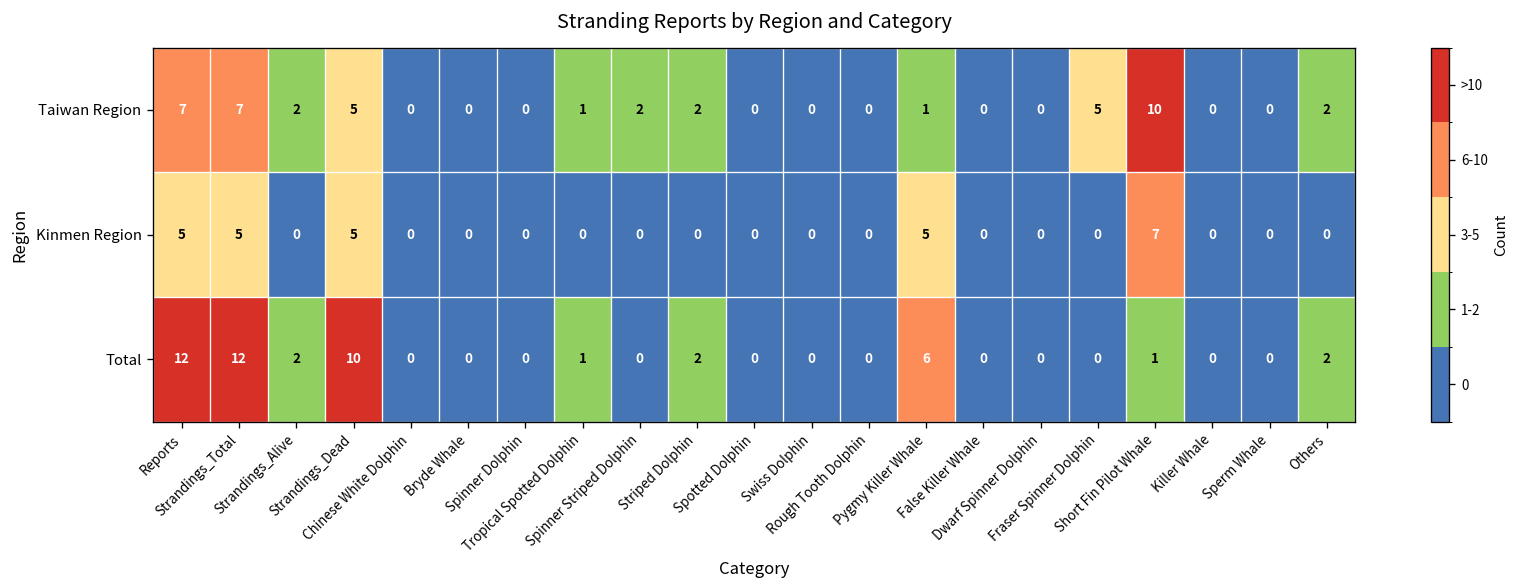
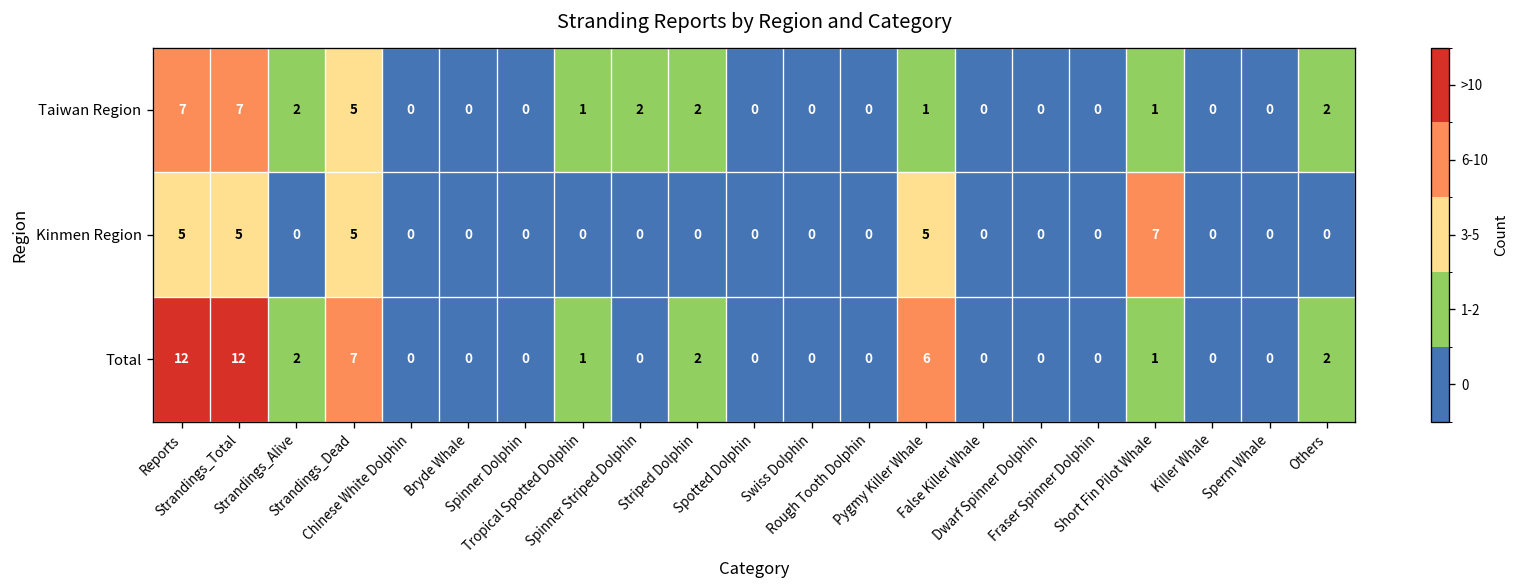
  {
    "Taiwan Region": {
      "Reports": 7,
      "Strandings_Total": 7,
      "Strandings_Alive": 2,
      "Strandings_Dead": 5,
      "Chinese White Dolphin": 0,
      "Bryde Whale": 0,
      "Spinner Dolphin": 0,
      "Tropical Spotted Dolphin": 1,
      "Spinner Striped Dolphin": 2,
      "Striped Dolphin": 2,
      "Spotted Dolphin": 0,
      "Swiss Dolphin": 0,
      "Rough Tooth Dolphin": 0,
      "Pygmy Killer Whale": 1,
      "False Killer Whale": 0,
      "Dwarf Spinner Dolphin": 0,
-     "Fraser Spinner Dolphin": 5,
-     "Short Fin Pilot Whale": 10,
+     "Fraser Spinner Dolphin": 0,
+     "Short Fin Pilot Whale": 1,
      "Killer Whale": 0,
      "Sperm Whale": 0,
      "Others": 2
    },
    "Kinmen Region": {
      "Reports": 5,
      "Strandings_Total": 5,
      "Strandings_Alive": 0,
      "Strandings_Dead": 5,
      "Chinese White Dolphin": 0,
      "Bryde Whale": 0,
      "Spinner Dolphin": 0,
      "Tropical Spotted Dolphin": 0,
      "Spinner Striped Dolphin": 0,
      "Striped Dolphin": 0,
      "Spotted Dolphin": 0,
      "Swiss Dolphin": 0,
      "Rough Tooth Dolphin": 0,
      "Pygmy Killer Whale": 5,
      "False Killer Whale": 0,
      "Dwarf Spinner Dolphin": 0,
      "Fraser Spinner Dolphin": 0,
      "Short Fin Pilot Whale": 7,
      "Killer Whale": 0,
      "Sperm Whale": 0,
      "Others": 0
    },
    "Total": {
      "Reports": 12,
      "Strandings_Total": 12,
      "Strandings_Alive": 2,
-     "Strandings_Dead": 10,
+     "Strandings_Dead": 7,
      "Chinese White Dolphin": 0,
      "Bryde Whale": 0,
      "Spinner Dolphin": 0,
      "Tropical Spotted Dolphin": 1,
      "Spinner Striped Dolphin": 0,
      "Striped Dolphin": 2,
      "Spotted Dolphin": 0,
      "Swiss Dolphin": 0,
      "Rough Tooth Dolphin": 0,
      "Pygmy Killer Whale": 6,
      "False Killer Whale": 0,
      "Dwarf Spinner Dolphin": 0,
      "Fraser Spinner Dolphin": 0,
      "Short Fin Pilot Whale": 1,
      "Killer Whale": 0,
      "Sperm Whale": 0,
      "Others": 2
    }
  }
